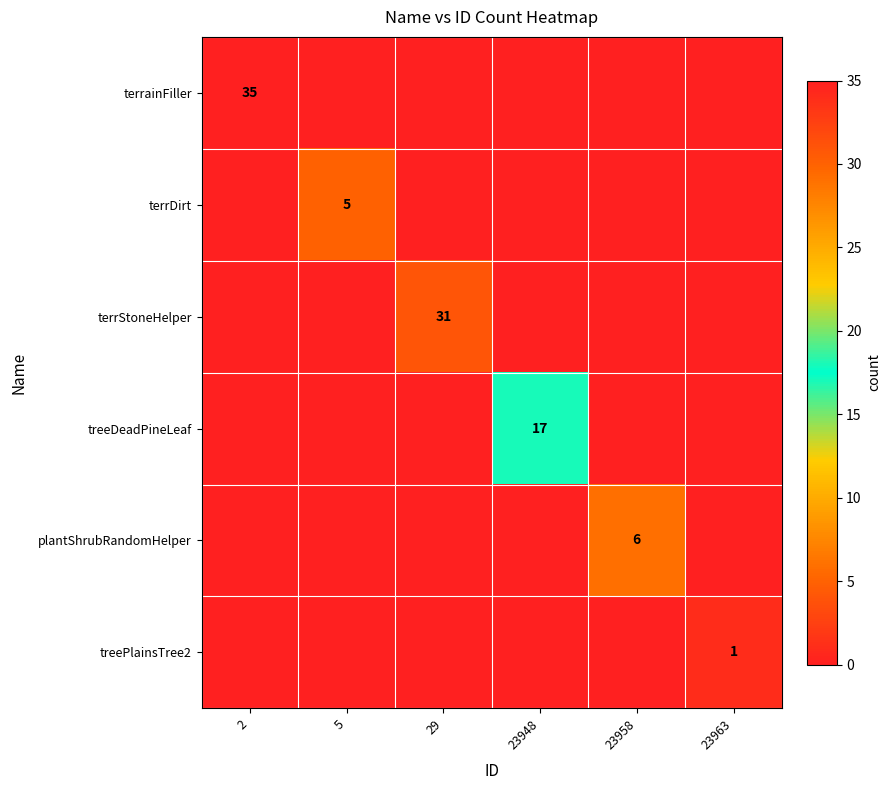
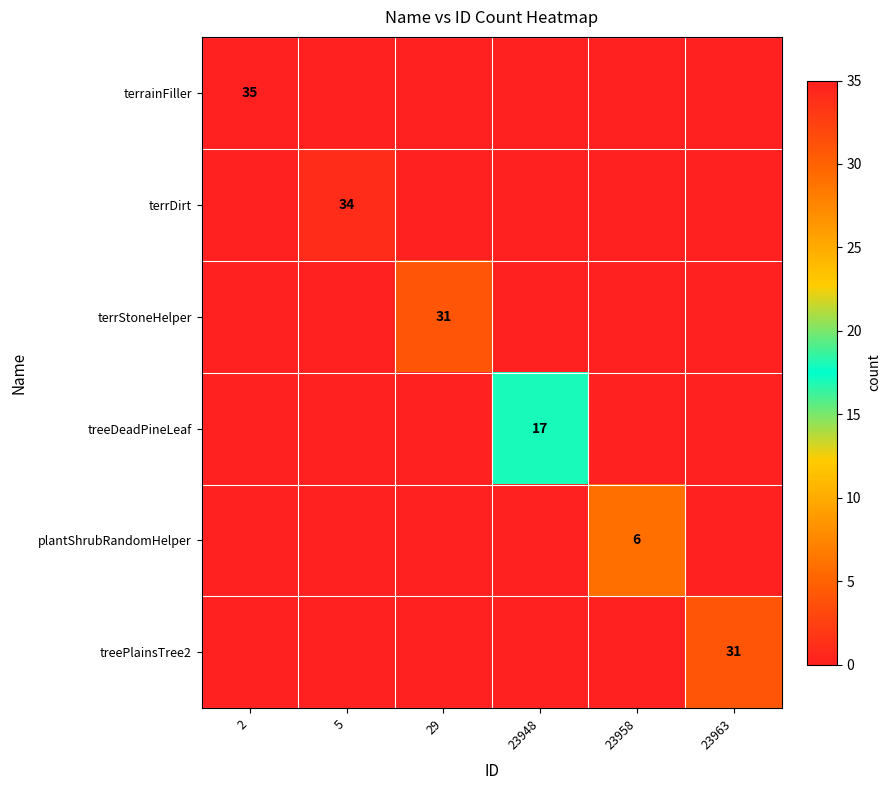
  {
    "terrainFiller": {
      "2": 35
    },
    "terrDirt": {
-     "5": 5
+     "5": 34
    },
    "terrStoneHelper": {
      "29": 31
    },
    "treeDeadPineLeaf": {
      "23948": 17
    },
    "plantShrubRandomHelper": {
      "23958": 6
    },
    "treePlainsTree2": {
-     "23963": 1
+     "23963": 31
    }
  }
